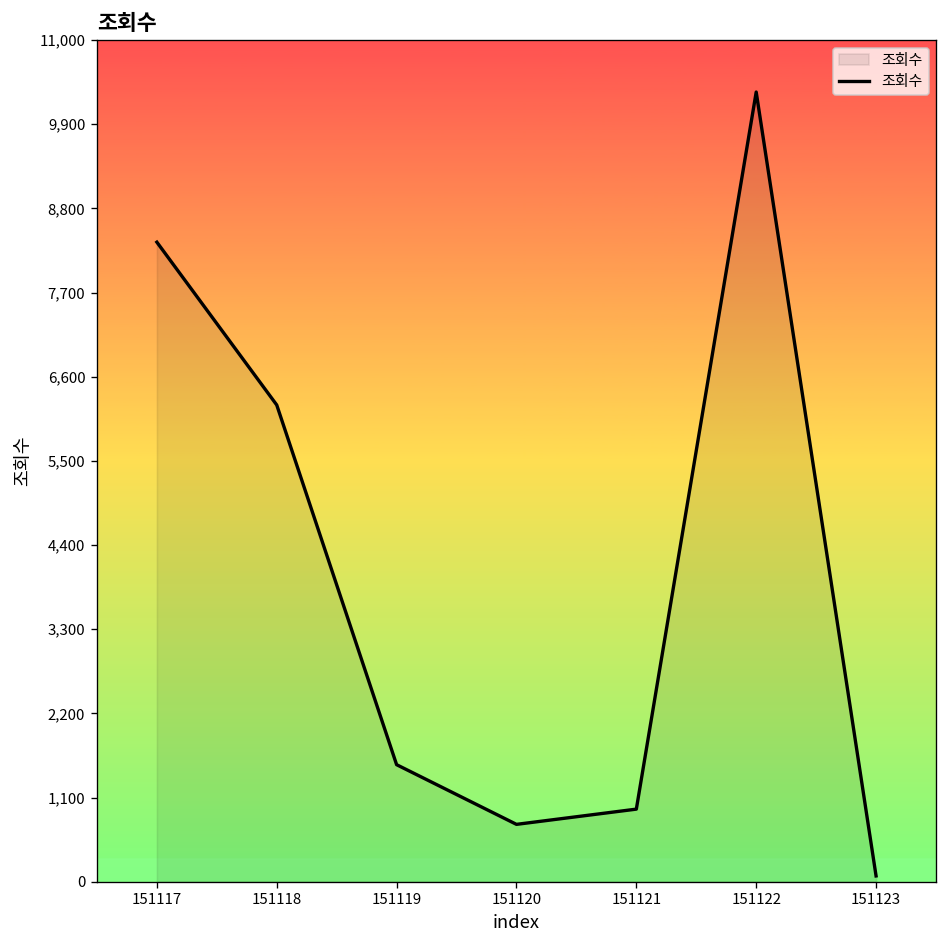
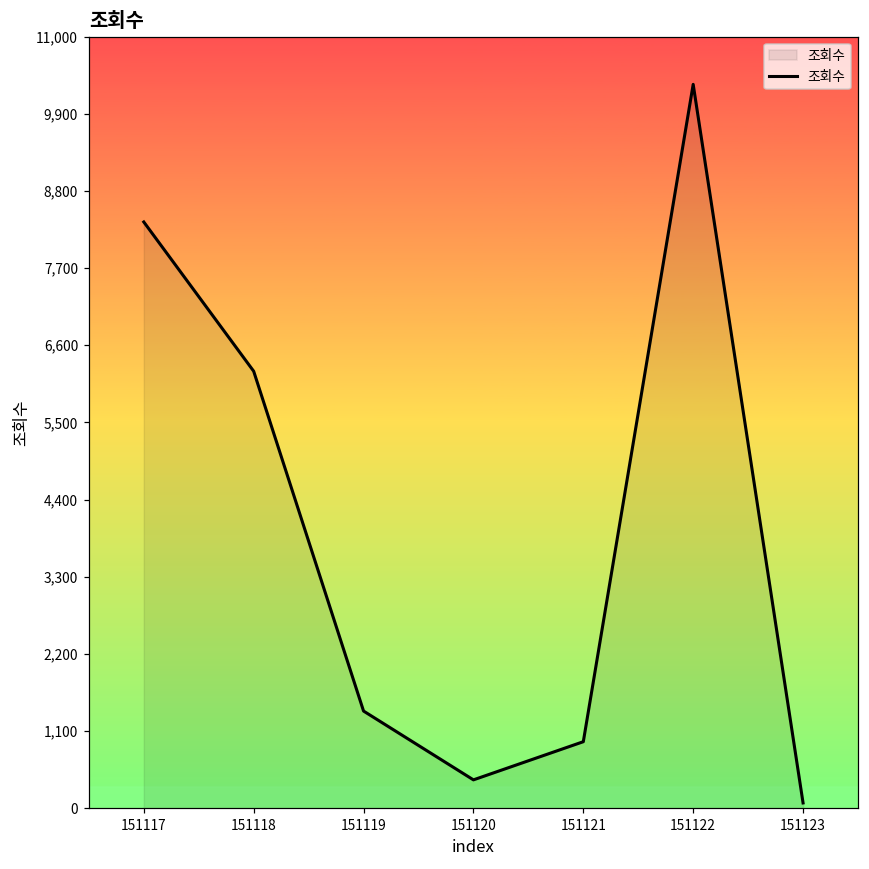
  {
    "151117": "8,400",
    "151118": "6,200",
-   "151119": "1,500",
-   "151120": "700",
+   "151119": "1,400",
+   "151120": "400",
    "151121": "900",
    "151122": "10,300"
  }
